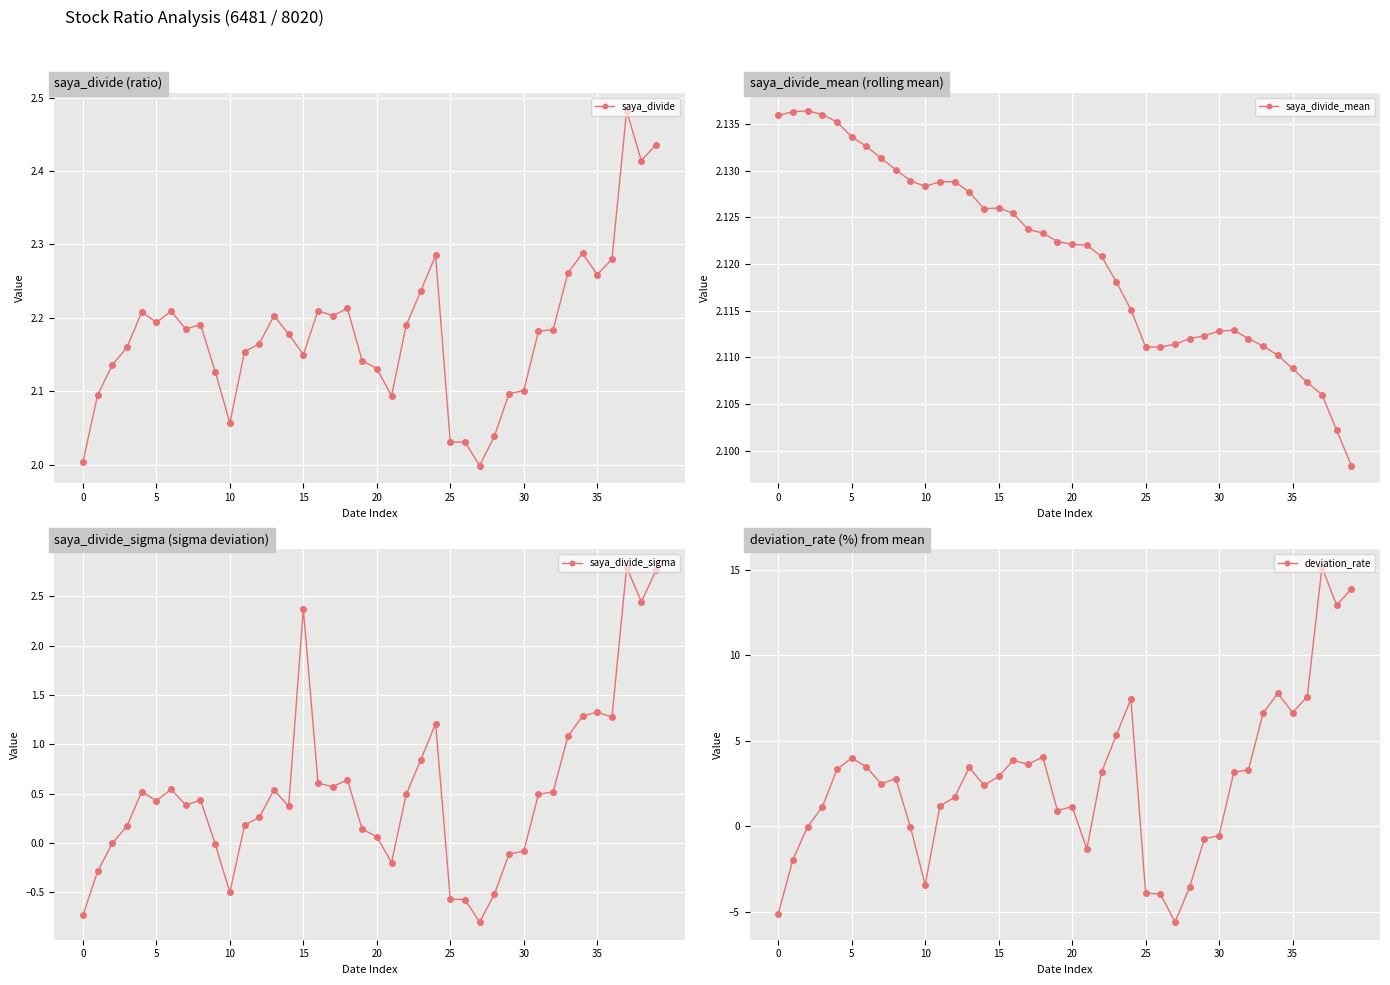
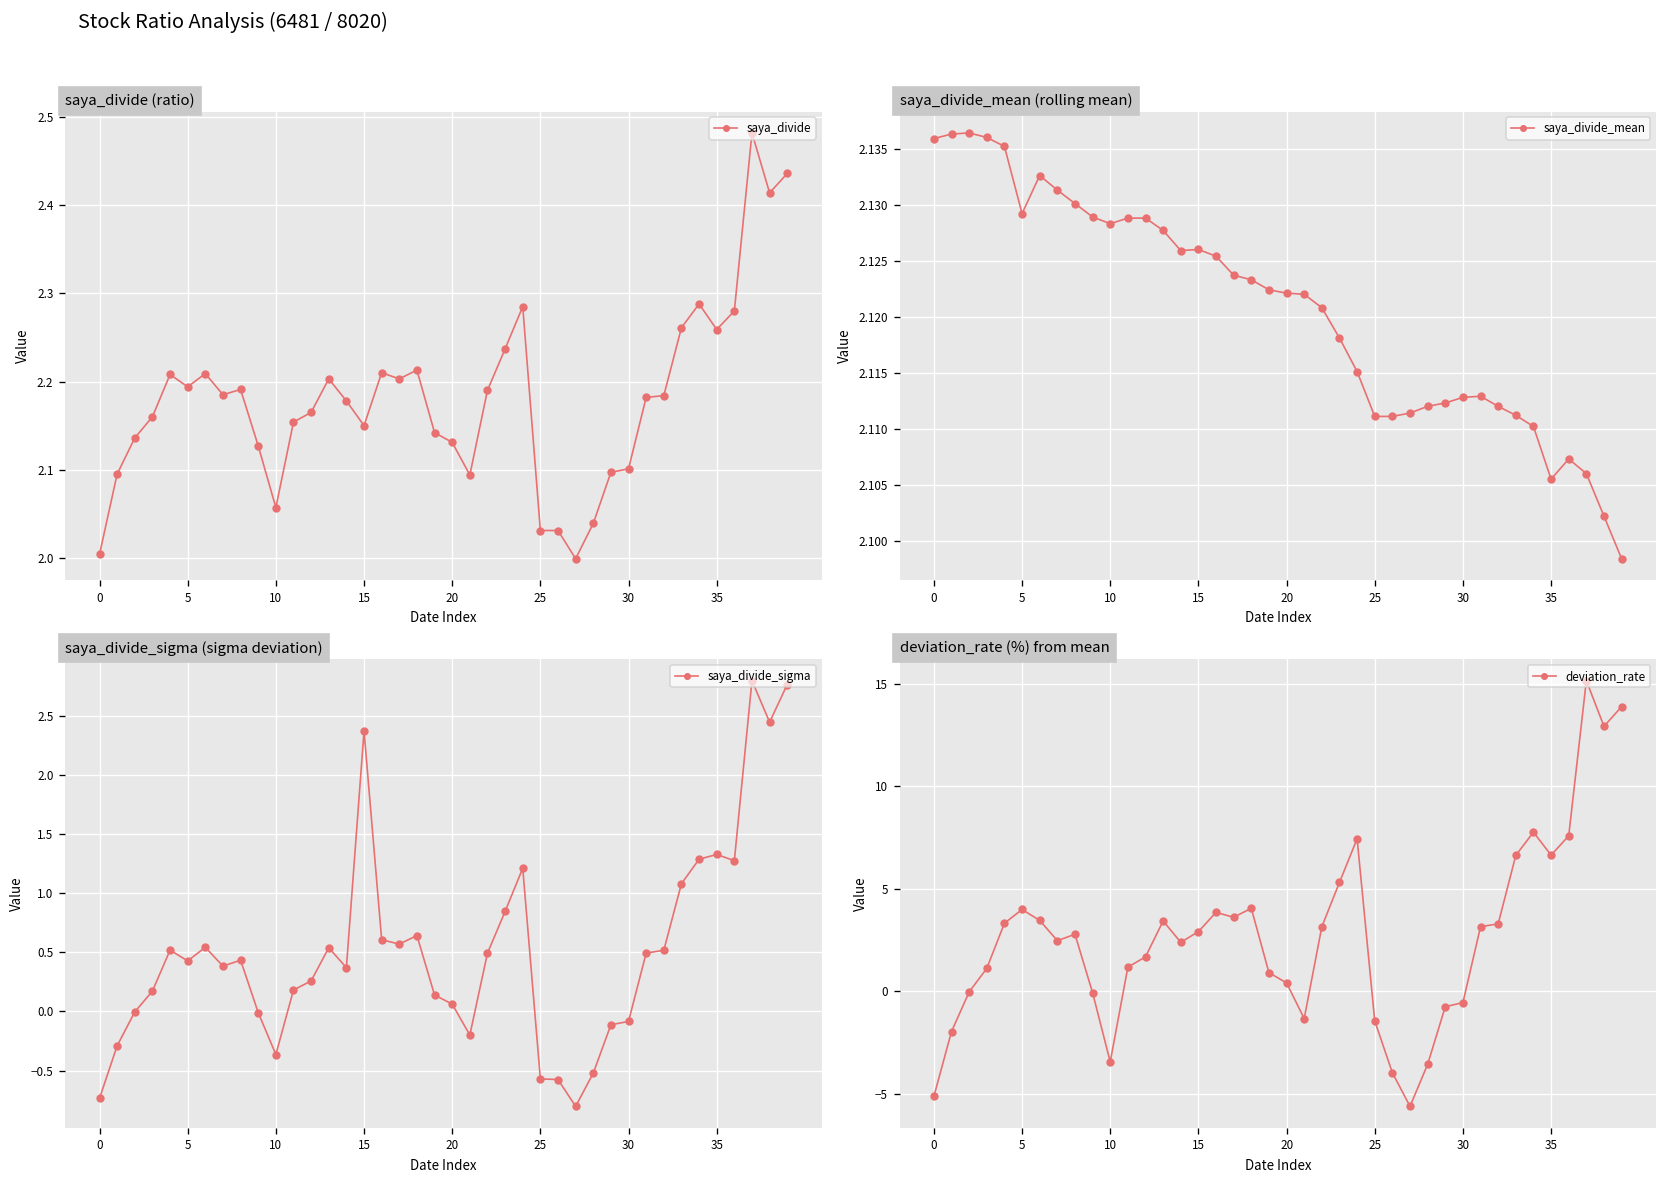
  {
    "saya_divide (ratio)": {
      "0": 2.00,
      "5": 2.19,
      "10": 2.06,
      "15": 2.15,
      "20": 2.13,
      "25": 2.03,
      "30": 2.10,
      "35": 2.26
    },
    "saya_divide_mean (rolling mean)": {
      "0": 2.136,
-     "5": 2.134,
+     "5": 2.129,
      "10": 2.128,
      "15": 2.126,
      "20": 2.122,
      "25": 2.111,
      "30": 2.113,
-     "35": 2.109
+     "35": 2.106
    },
    "saya_divide_sigma (sigma deviation)": {
      "0": -0.7,
      "5": 0.4,
-     "10": -0.5,
+     "10": -0.4,
      "15": 2.4,
      "20": 0.1,
      "25": -0.6,
      "30": -0.1,
      "35": 1.3
    },
    "deviation_rate (%) from mean": {
      "0": -5.1,
      "5": 4.0,
      "10": -3.4,
      "15": 2.9,
-     "20": 1.1,
-     "25": -3.9,
+     "20": 0.4,
+     "25": -1.4,
      "30": -0.6,
      "35": 6.6
    }
  }
